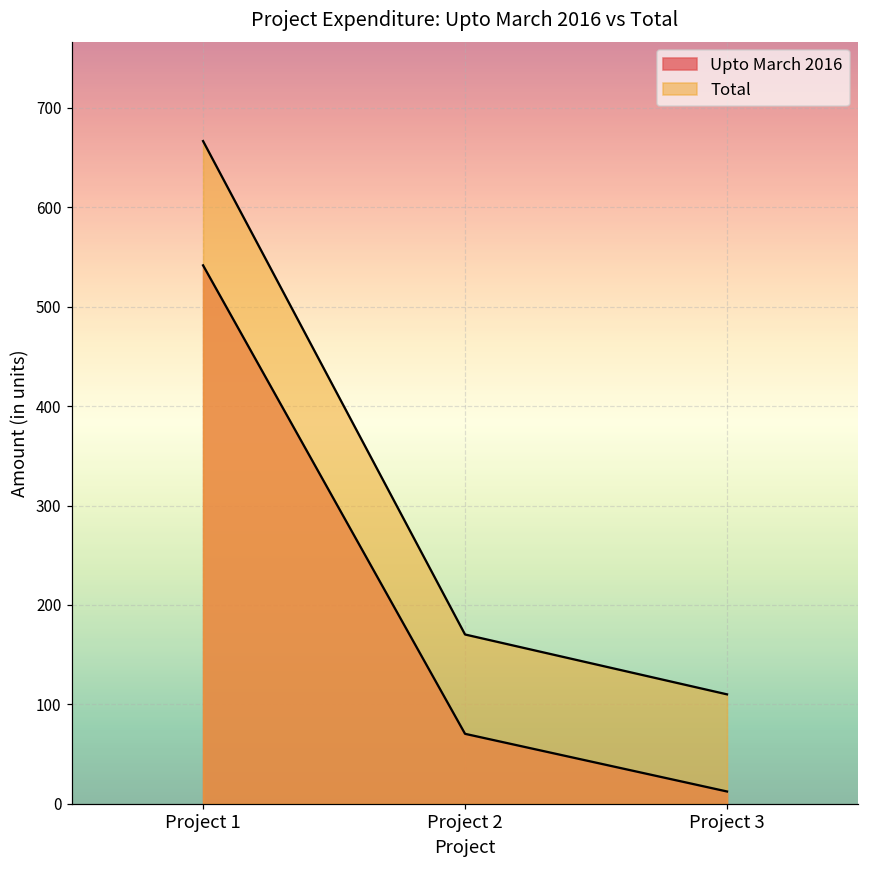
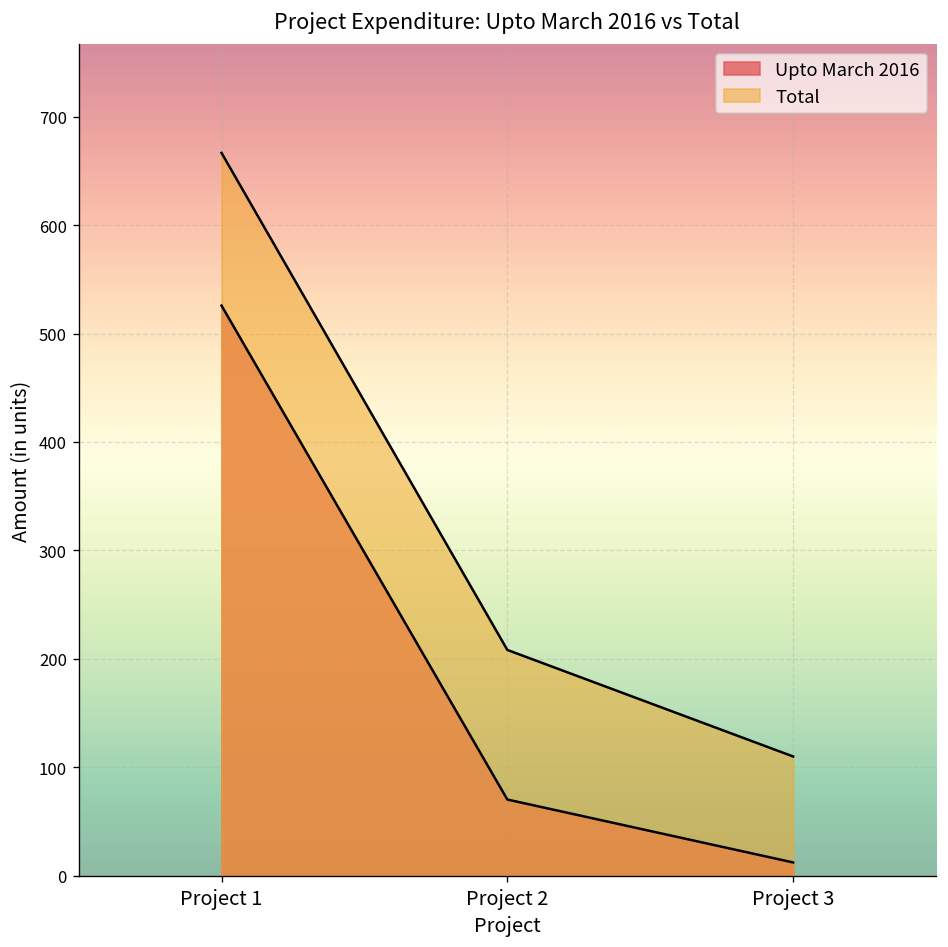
  {
    "Upto March 2016": {
-     "Project 1": 540,
+     "Project 1": 530,
      "Project 2": 70,
      "Project 3": 10
    },
    "Total": {
      "Project 1": 670,
-     "Project 2": 170,
+     "Project 2": 210,
      "Project 3": 110
    }
  }
